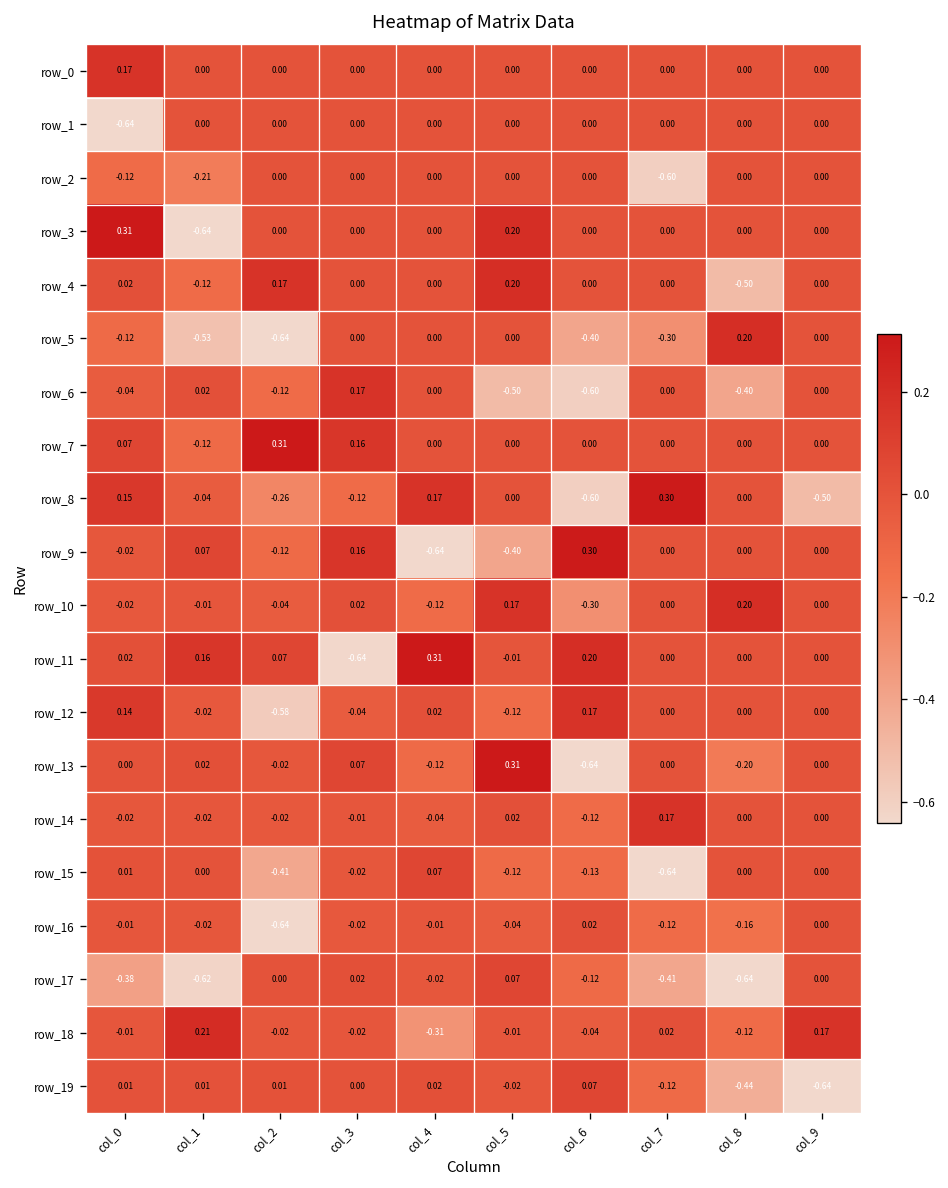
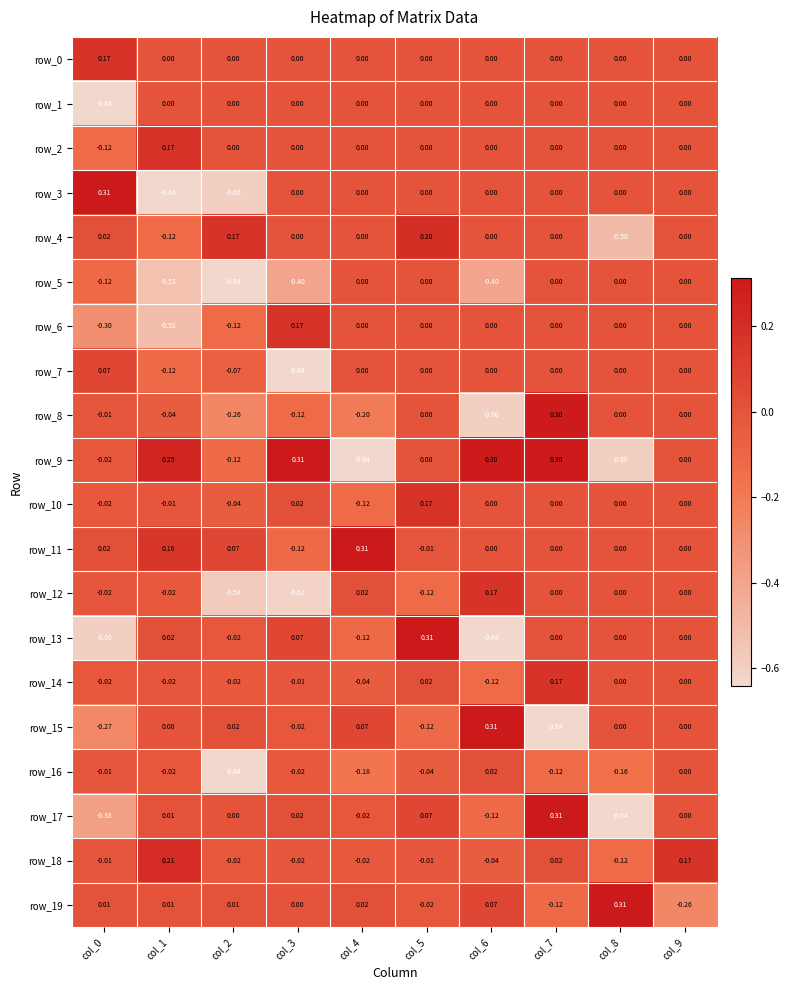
  {
    "row_0": {
      "col_0": 0.17,
      "col_1": 0.00,
      "col_2": 0.00,
      "col_3": 0.00,
      "col_4": 0.00,
      "col_5": 0.00,
      "col_6": 0.00,
      "col_7": 0.00,
      "col_8": 0.00,
      "col_9": 0.00
    },
    "row_1": {
      "col_0": -0.64,
      "col_1": 0.00,
      "col_2": 0.00,
      "col_3": 0.00,
      "col_4": 0.00,
      "col_5": 0.00,
      "col_6": 0.00,
      "col_7": 0.00,
      "col_8": 0.00,
      "col_9": 0.00
    },
    "row_2": {
      "col_0": -0.12,
-     "col_1": -0.21,
+     "col_1": 0.17,
      "col_2": 0.00,
      "col_3": 0.00,
      "col_4": 0.00,
      "col_5": 0.00,
      "col_6": 0.00,
-     "col_7": -0.60,
+     "col_7": 0.00,
      "col_8": 0.00,
      "col_9": 0.00
    },
    "row_3": {
      "col_0": 0.31,
      "col_1": -0.64,
-     "col_2": 0.00,
+     "col_2": -0.60,
      "col_3": 0.00,
      "col_4": 0.00,
-     "col_5": 0.20,
+     "col_5": 0.00,
      "col_6": 0.00,
      "col_7": 0.00,
      "col_8": 0.00,
      "col_9": 0.00
    },
    "row_4": {
      "col_0": 0.02,
      "col_1": -0.12,
      "col_2": 0.17,
      "col_3": 0.00,
      "col_4": 0.00,
      "col_5": 0.20,
      "col_6": 0.00,
      "col_7": 0.00,
      "col_8": -0.50,
      "col_9": 0.00
    },
    "row_5": {
      "col_0": -0.12,
      "col_1": -0.53,
      "col_2": -0.64,
-     "col_3": 0.00,
+     "col_3": -0.40,
      "col_4": 0.00,
      "col_5": 0.00,
      "col_6": -0.40,
-     "col_7": -0.30,
-     "col_8": 0.20,
+     "col_7": 0.00,
+     "col_8": 0.00,
      "col_9": 0.00
    },
    "row_6": {
-     "col_0": -0.04,
-     "col_1": 0.02,
+     "col_0": -0.30,
+     "col_1": -0.52,
      "col_2": -0.12,
      "col_3": 0.17,
      "col_4": 0.00,
-     "col_5": -0.50,
-     "col_6": -0.60,
+     "col_5": 0.00,
+     "col_6": 0.00,
      "col_7": 0.00,
-     "col_8": -0.40,
+     "col_8": 0.00,
      "col_9": 0.00
    },
    "row_7": {
      "col_0": 0.07,
      "col_1": -0.12,
-     "col_2": 0.31,
-     "col_3": 0.16,
+     "col_2": -0.07,
+     "col_3": -0.64,
      "col_4": 0.00,
      "col_5": 0.00,
      "col_6": 0.00,
      "col_7": 0.00,
      "col_8": 0.00,
      "col_9": 0.00
    },
    "row_8": {
-     "col_0": 0.15,
+     "col_0": -0.01,
      "col_1": -0.04,
      "col_2": -0.26,
      "col_3": -0.12,
-     "col_4": 0.17,
+     "col_4": -0.20,
      "col_5": 0.00,
      "col_6": -0.60,
      "col_7": 0.30,
      "col_8": 0.00,
-     "col_9": -0.50
+     "col_9": 0.00
    },
    "row_9": {
      "col_0": -0.02,
-     "col_1": 0.07,
+     "col_1": 0.25,
      "col_2": -0.12,
-     "col_3": 0.16,
+     "col_3": 0.31,
      "col_4": -0.64,
-     "col_5": -0.40,
+     "col_5": 0.00,
      "col_6": 0.30,
-     "col_7": 0.00,
-     "col_8": 0.00,
+     "col_7": 0.30,
+     "col_8": -0.60,
      "col_9": 0.00
    },
    "row_10": {
      "col_0": -0.02,
      "col_1": -0.01,
      "col_2": -0.04,
      "col_3": 0.02,
      "col_4": -0.12,
      "col_5": 0.17,
-     "col_6": -0.30,
+     "col_6": 0.00,
      "col_7": 0.00,
-     "col_8": 0.20,
+     "col_8": 0.00,
      "col_9": 0.00
    },
    "row_11": {
      "col_0": 0.02,
      "col_1": 0.16,
      "col_2": 0.07,
-     "col_3": -0.64,
+     "col_3": -0.12,
      "col_4": 0.31,
      "col_5": -0.01,
-     "col_6": 0.20,
+     "col_6": 0.00,
      "col_7": 0.00,
      "col_8": 0.00,
      "col_9": 0.00
    },
    "row_12": {
-     "col_0": 0.14,
+     "col_0": -0.02,
      "col_1": -0.02,
      "col_2": -0.58,
-     "col_3": -0.04,
+     "col_3": -0.62,
      "col_4": 0.02,
      "col_5": -0.12,
      "col_6": 0.17,
      "col_7": 0.00,
      "col_8": 0.00,
      "col_9": 0.00
    },
    "row_13": {
-     "col_0": 0.00,
+     "col_0": -0.60,
      "col_1": 0.02,
      "col_2": -0.02,
      "col_3": 0.07,
      "col_4": -0.12,
      "col_5": 0.31,
      "col_6": -0.64,
      "col_7": 0.00,
-     "col_8": -0.20,
+     "col_8": 0.00,
      "col_9": 0.00
    },
    "row_14": {
      "col_0": -0.02,
      "col_1": -0.02,
      "col_2": -0.02,
      "col_3": -0.01,
      "col_4": -0.04,
      "col_5": 0.02,
      "col_6": -0.12,
      "col_7": 0.17,
      "col_8": 0.00,
      "col_9": 0.00
    },
    "row_15": {
-     "col_0": 0.01,
+     "col_0": -0.27,
      "col_1": 0.00,
-     "col_2": -0.41,
+     "col_2": 0.02,
      "col_3": -0.02,
      "col_4": 0.07,
      "col_5": -0.12,
-     "col_6": -0.13,
+     "col_6": 0.31,
      "col_7": -0.64,
      "col_8": 0.00,
      "col_9": 0.00
    },
    "row_16": {
      "col_0": -0.01,
      "col_1": -0.02,
      "col_2": -0.64,
      "col_3": -0.02,
-     "col_4": -0.01,
+     "col_4": -0.18,
      "col_5": -0.04,
      "col_6": 0.02,
      "col_7": -0.12,
      "col_8": -0.16,
      "col_9": 0.00
    },
    "row_17": {
      "col_0": -0.38,
-     "col_1": -0.62,
+     "col_1": 0.01,
      "col_2": 0.00,
      "col_3": 0.02,
      "col_4": -0.02,
      "col_5": 0.07,
      "col_6": -0.12,
-     "col_7": -0.41,
+     "col_7": 0.31,
      "col_8": -0.64,
      "col_9": 0.00
    },
    "row_18": {
      "col_0": -0.01,
      "col_1": 0.21,
      "col_2": -0.02,
      "col_3": -0.02,
-     "col_4": -0.31,
+     "col_4": -0.02,
      "col_5": -0.01,
      "col_6": -0.04,
      "col_7": 0.02,
      "col_8": -0.12,
      "col_9": 0.17
    },
    "row_19": {
      "col_0": 0.01,
      "col_1": 0.01,
      "col_2": 0.01,
      "col_3": 0.00,
      "col_4": 0.02,
      "col_5": -0.02,
      "col_6": 0.07,
      "col_7": -0.12,
-     "col_8": -0.44,
-     "col_9": -0.64
+     "col_8": 0.31,
+     "col_9": -0.26
    }
  }
